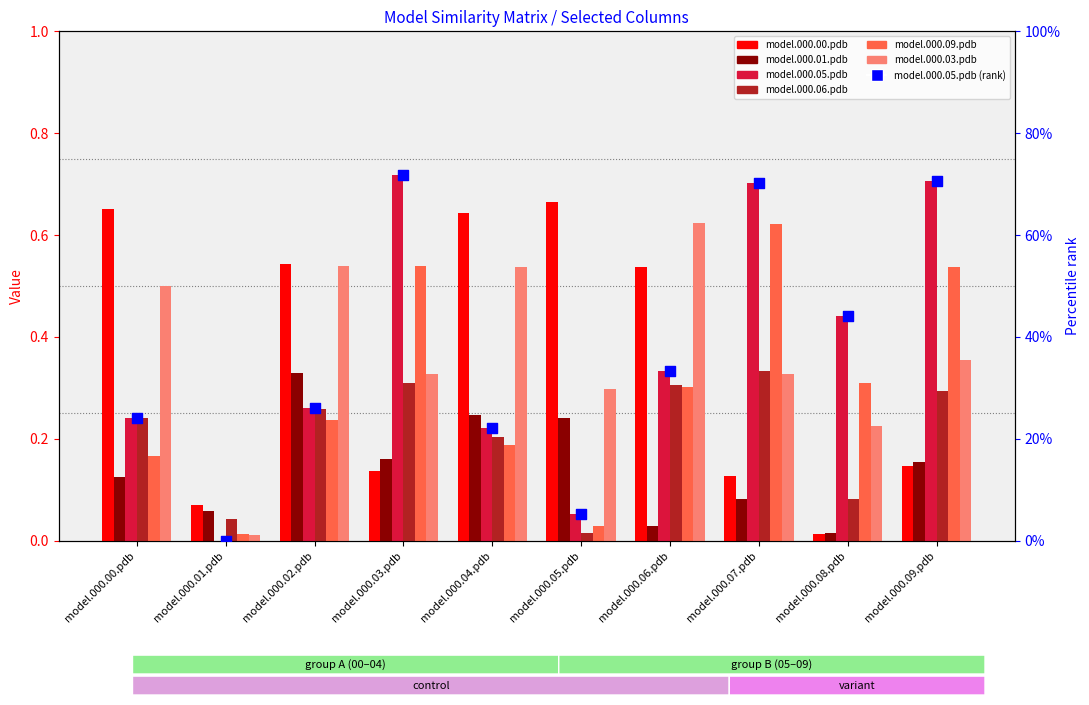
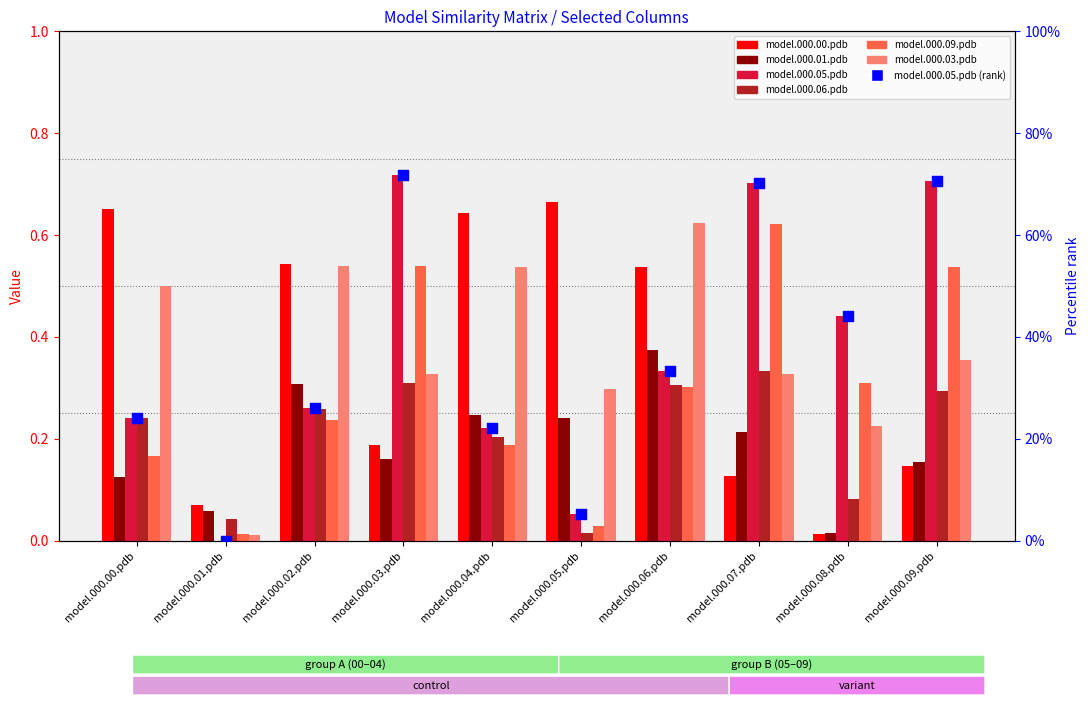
  {
    "model.000.00.pdb": {
      "model.000.00.pdb": 0.65,
      "model.000.01.pdb": 0.07,
      "model.000.02.pdb": 0.54,
-     "model.000.03.pdb": 0.14,
+     "model.000.03.pdb": 0.19,
      "model.000.04.pdb": 0.64,
      "model.000.05.pdb": 0.66,
      "model.000.06.pdb": 0.54,
      "model.000.07.pdb": 0.13,
      "model.000.08.pdb": 0.01,
      "model.000.09.pdb": 0.15
    },
    "model.000.01.pdb": {
      "model.000.00.pdb": 0.13,
      "model.000.01.pdb": 0.06,
-     "model.000.02.pdb": 0.33,
+     "model.000.02.pdb": 0.31,
      "model.000.03.pdb": 0.16,
      "model.000.04.pdb": 0.25,
      "model.000.05.pdb": 0.24,
-     "model.000.06.pdb": 0.03,
-     "model.000.07.pdb": 0.08,
+     "model.000.06.pdb": 0.38,
+     "model.000.07.pdb": 0.21,
      "model.000.08.pdb": 0.02,
      "model.000.09.pdb": 0.15
    }
  }
